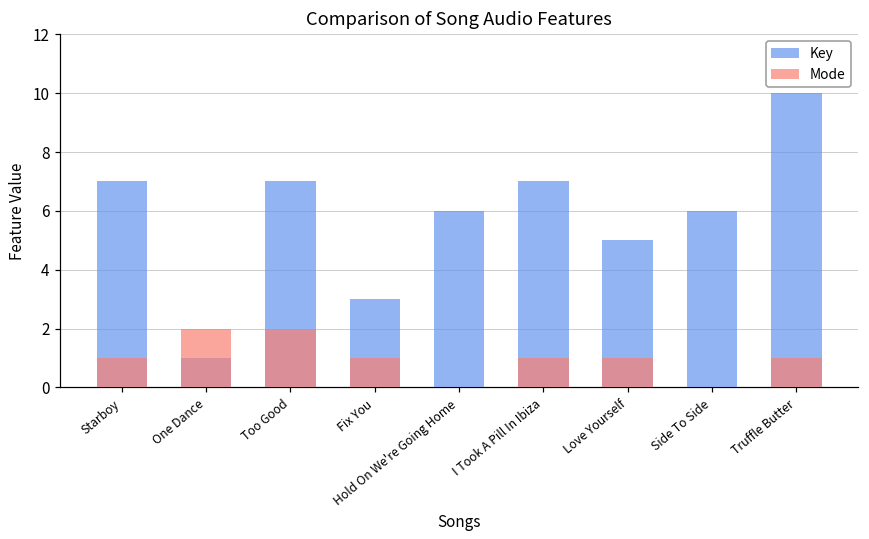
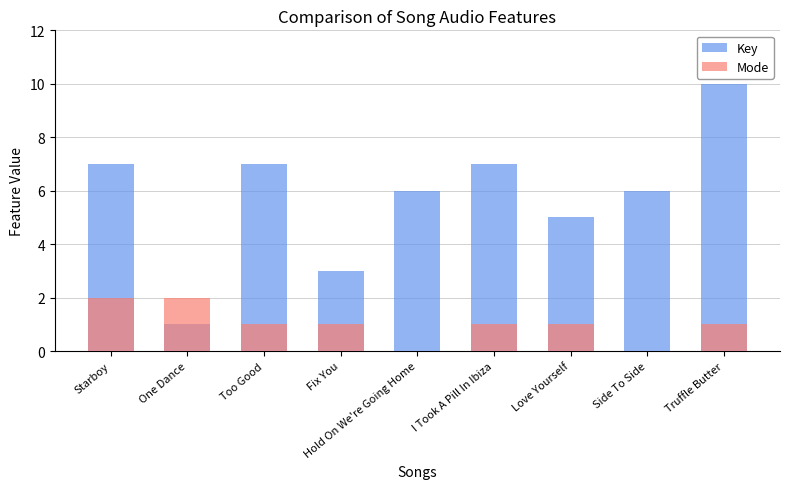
  {
    "Key": {
      "Starboy": 7,
      "Too Good": 7,
      "Fix You": 3,
      "Hold On We're Going Home": 6,
      "I Took A Pill In Ibiza": 7,
      "Love Yourself": 5,
      "Side To Side": 6,
      "Truffle Butter": 10
    },
    "Mode": {
-     "Starboy": 1,
+     "Starboy": 2,
      "One Dance": 2,
-     "Too Good": 2,
+     "Too Good": 1,
      "Hold On We're Going Home": 0,
      "Side To Side": 0
    }
  }
